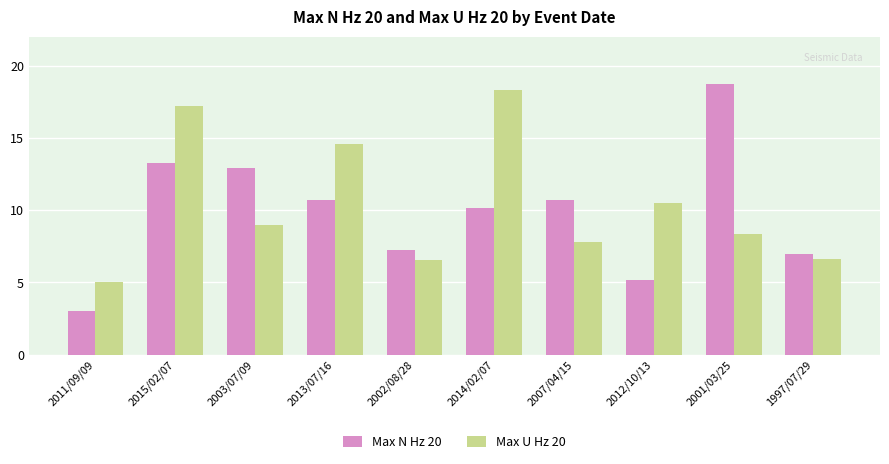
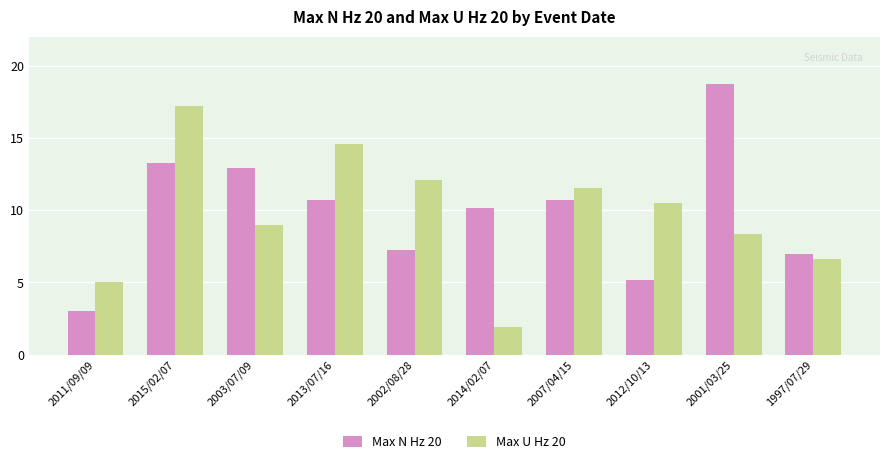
  {
    "Max N Hz 20": {
      "2011/09/09": 3.0,
      "2015/02/07": 13.3,
      "2003/07/09": 12.9,
      "2013/07/16": 10.7,
      "2002/08/28": 7.3,
      "2014/02/07": 10.2,
      "2007/04/15": 10.7,
      "2012/10/13": 5.2,
      "2001/03/25": 18.7,
      "1997/07/29": 7.0
    },
    "Max U Hz 20": {
      "2011/09/09": 5.0,
      "2015/02/07": 17.2,
      "2003/07/09": 9.0,
      "2013/07/16": 14.6,
-     "2002/08/28": 6.6,
-     "2014/02/07": 18.3,
-     "2007/04/15": 7.8,
+     "2002/08/28": 12.1,
+     "2014/02/07": 1.9,
+     "2007/04/15": 11.5,
      "2012/10/13": 10.5,
      "2001/03/25": 8.3,
      "1997/07/29": 6.6
    }
  }
